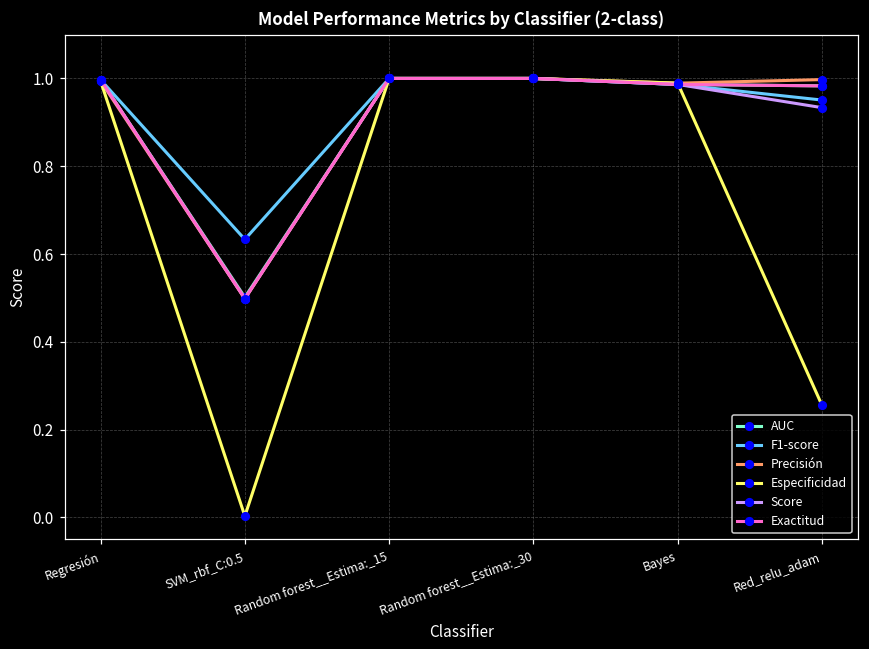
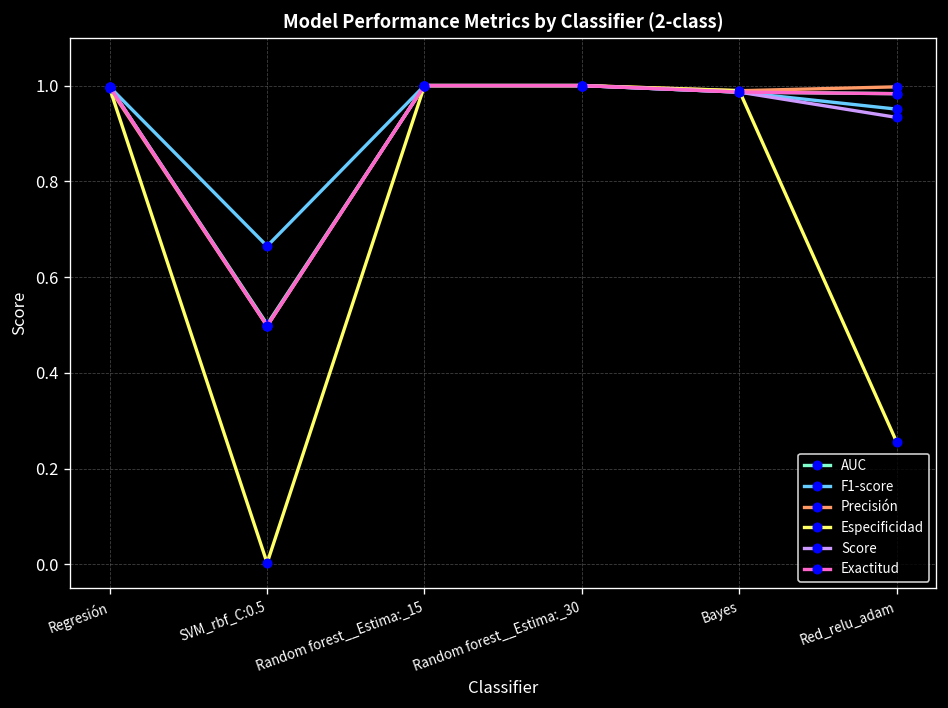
  {
    "F1-score": {
-     "SVM_rbf_C:0.5": 0.63,
+     "SVM_rbf_C:0.5": 0.66,
      "Red_relu_adam": 0.95
    },
    "Precisión": {
      "Red_relu_adam": 1.00
    },
    "Especificidad": {
      "SVM_rbf_C:0.5": 0.00,
      "Red_relu_adam": 0.26
    },
    "Score": {
      "Red_relu_adam": 0.93
    }
  }
